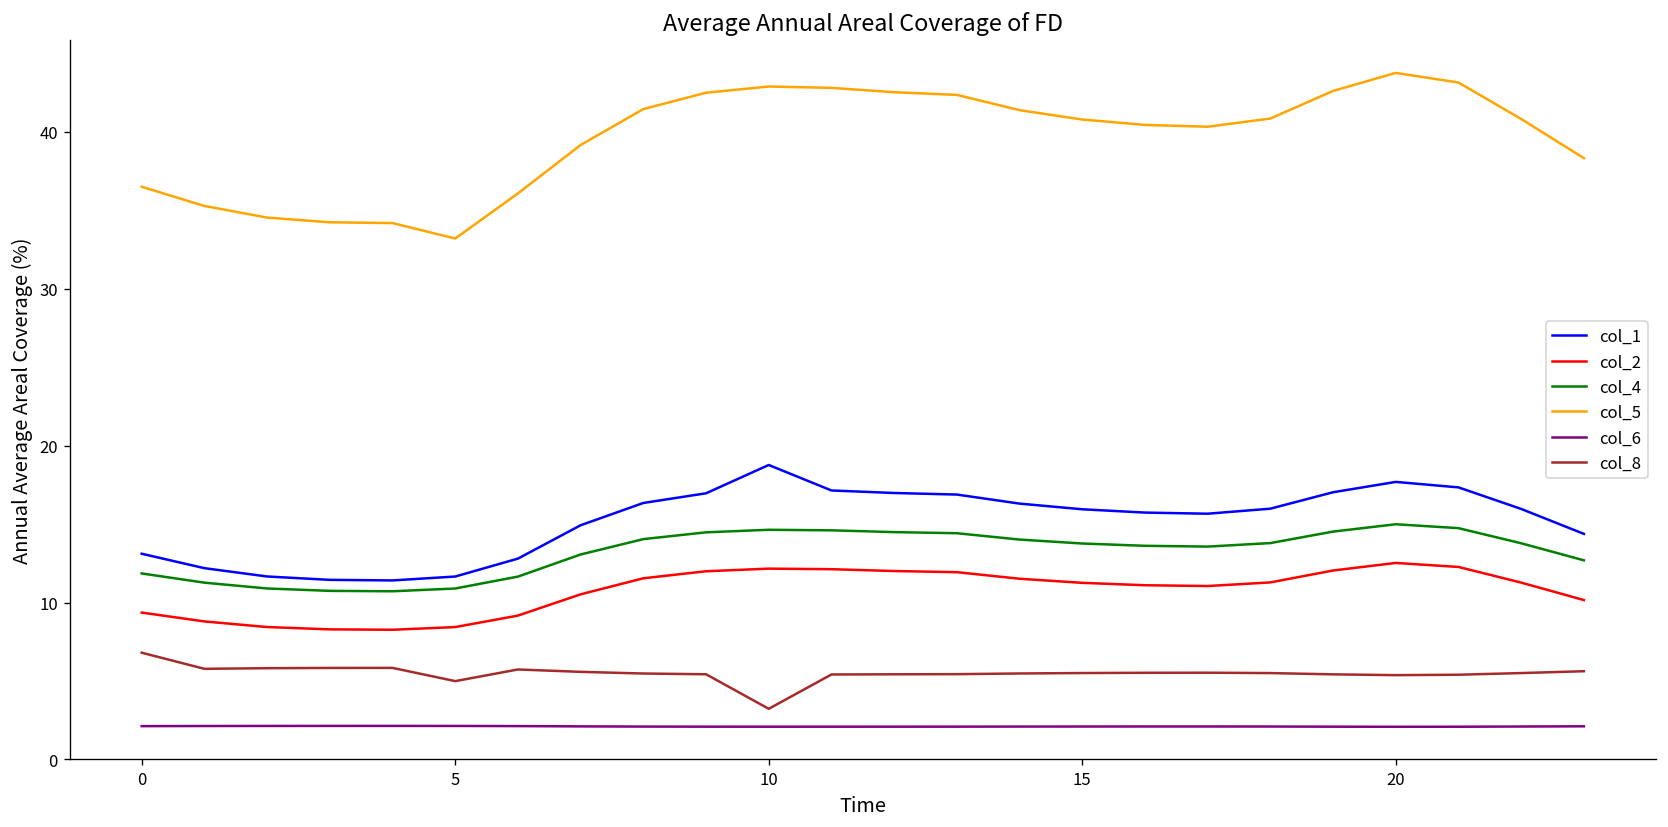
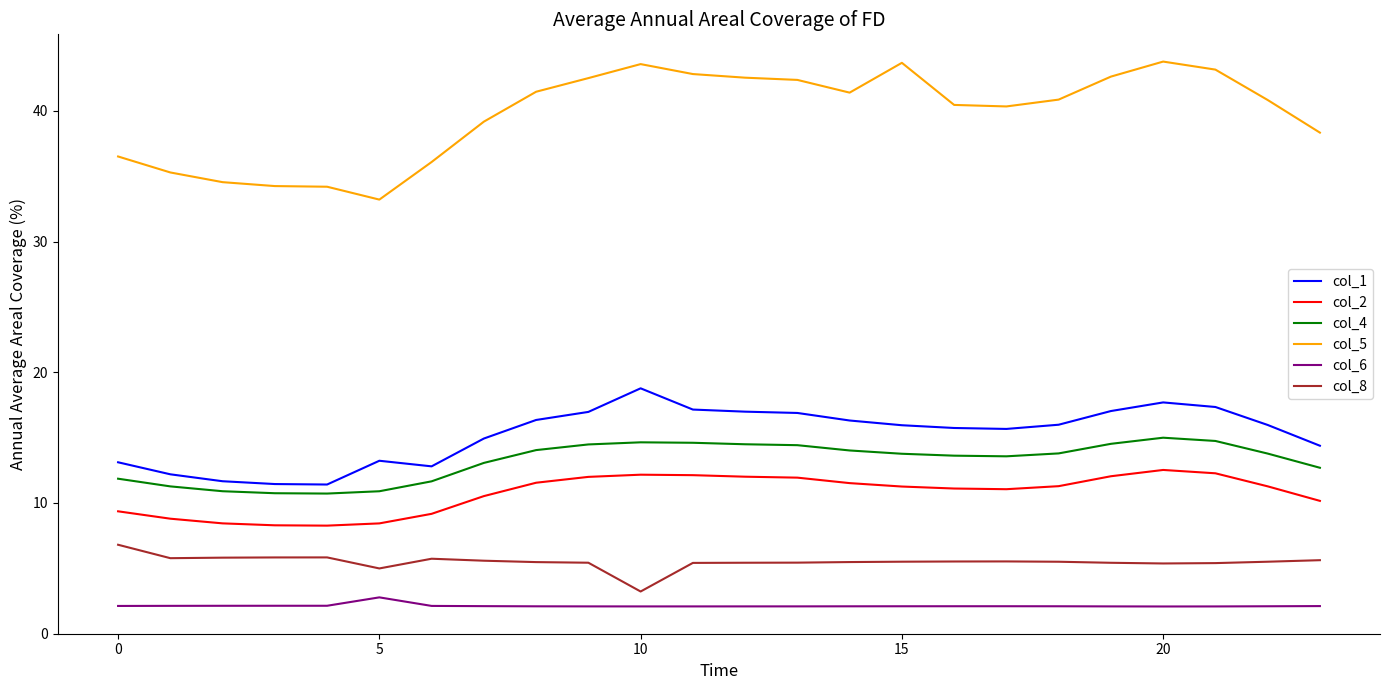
  {
    "col_1": {
      "0": 13.1,
-     "5": 11.7,
+     "5": 13.2,
      "10": 18.8,
      "15": 15.9,
      "20": 17.7
    },
    "col_2": {
      "0": 9.4,
      "5": 8.4,
      "10": 12.2,
      "15": 11.3,
      "20": 12.5
    },
    "col_4": {
      "0": 11.9,
      "5": 10.9,
      "10": 14.6,
      "15": 13.8,
      "20": 15.0
    },
    "col_5": {
      "0": 36.5,
      "5": 33.2,
-     "10": 42.9,
-     "15": 40.8,
+     "10": 43.6,
+     "15": 43.7,
      "20": 43.8
    },
    "col_6": {
      "0": 2.1,
-     "5": 2.1,
+     "5": 2.8,
      "10": 2.1,
      "15": 2.1,
      "20": 2.1
    },
    "col_8": {
      "0": 6.8,
      "5": 5.0,
      "10": 3.2,
      "15": 5.5,
      "20": 5.4
    }
  }
